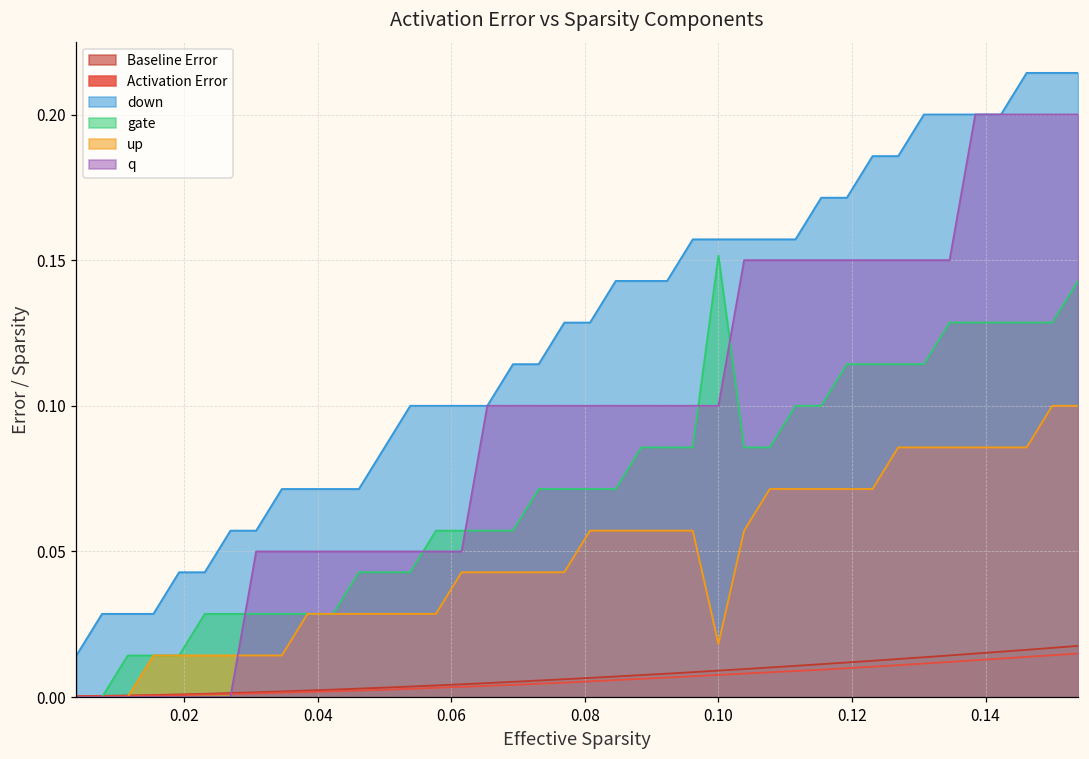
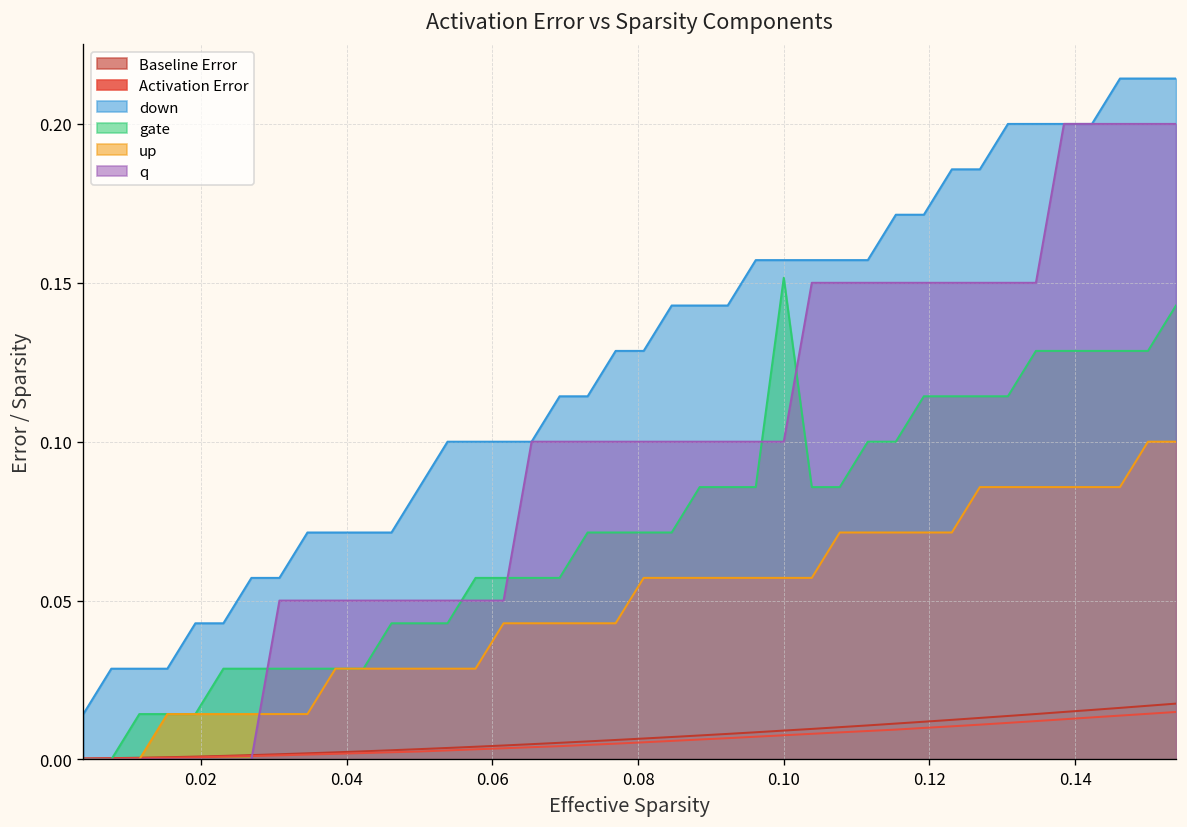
  {
    "down": {
      "0.10": 0.157
    },
    "gate": {
      "0.10": 0.152
    },
    "up": {
-     "0.10": 0.018
+     "0.10": 0.057
    },
    "q": {
      "0.10": 0.100
    }
  }
